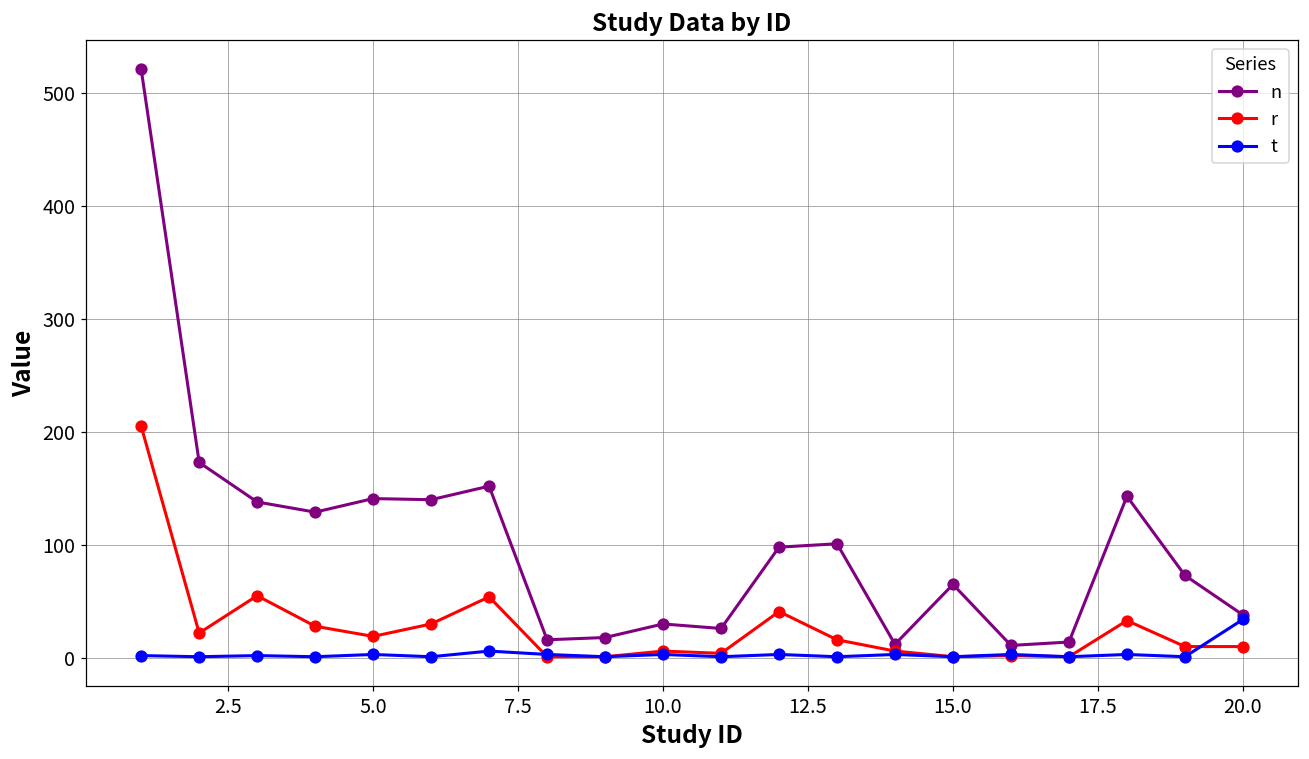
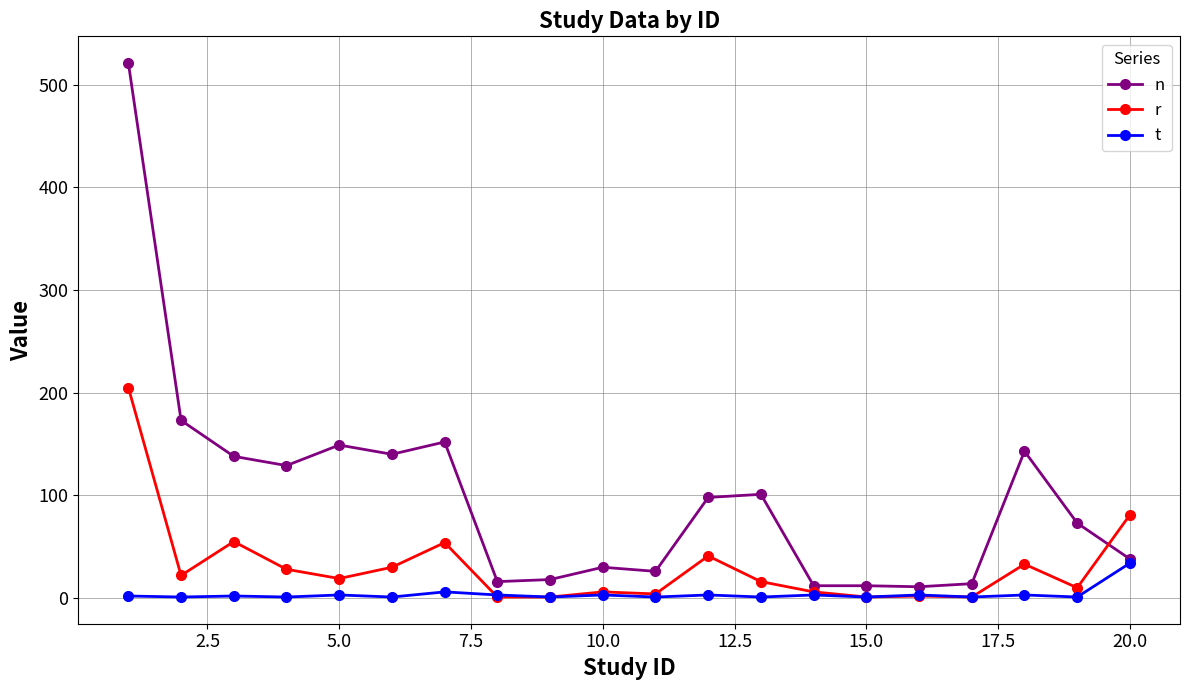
  {
    "n": {
-     "5.0": 141,
+     "5.0": 149,
      "10.0": 30,
-     "15.0": 65,
+     "15.0": 12,
      "20.0": 38
    },
    "r": {
      "5.0": 19,
      "10.0": 6,
-     "20.0": 10
+     "20.0": 81
    },
    "t": {
      "5.0": 3,
      "10.0": 3,
      "20.0": 34
    }
  }
